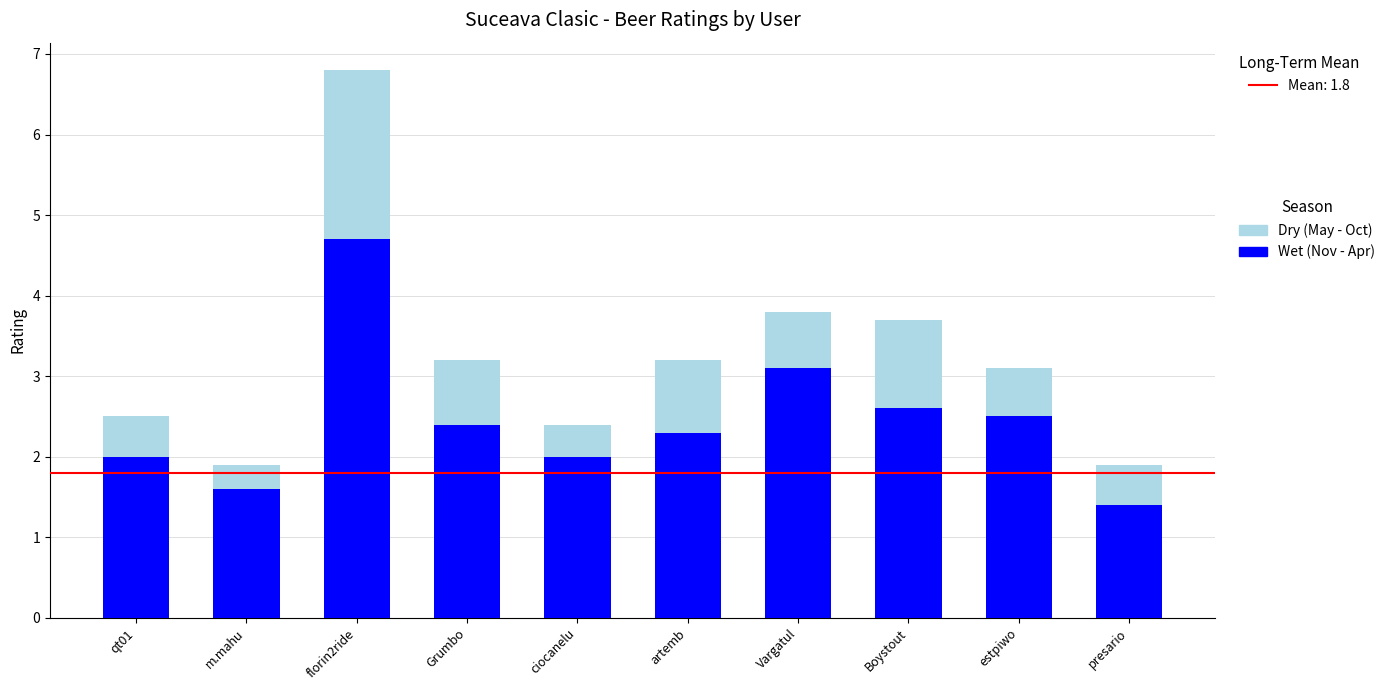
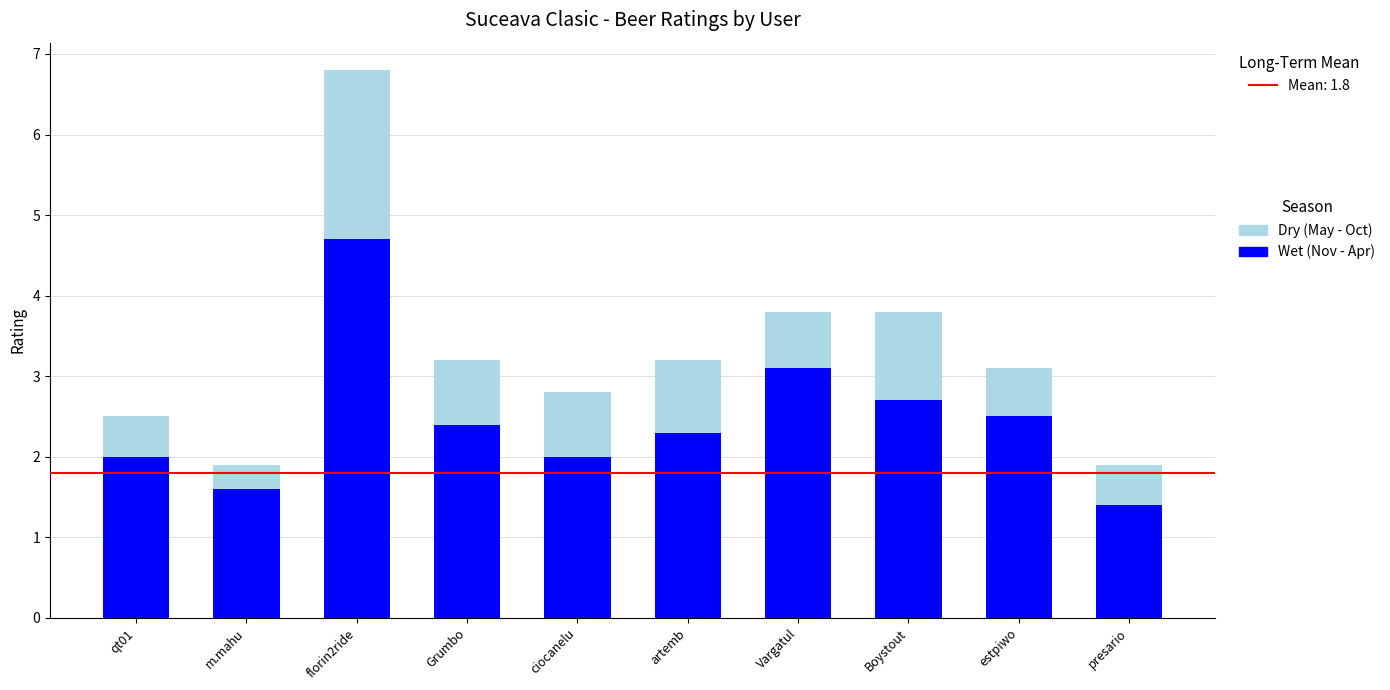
  {
    "Wet (Nov - Apr)": {
      "qt01": 2.0,
      "m.mahu": 1.6,
      "florin2ride": 4.7,
      "Grumbo": 2.4,
      "ciocanelu": 2.0,
      "artemb": 2.3,
      "Vargatul": 3.1,
-     "Boystout": 2.6,
+     "Boystout": 2.7,
      "estpiwo": 2.5,
      "presario": 1.4
    },
    "Dry (May - Oct)": {
      "qt01": 0.5,
      "m.mahu": 0.3,
      "florin2ride": 2.1,
      "Grumbo": 0.8,
-     "ciocanelu": 0.4,
+     "ciocanelu": 0.8,
      "artemb": 0.9,
      "Vargatul": 0.7,
      "Boystout": 1.1,
      "estpiwo": 0.6,
      "presario": 0.5
    }
  }
